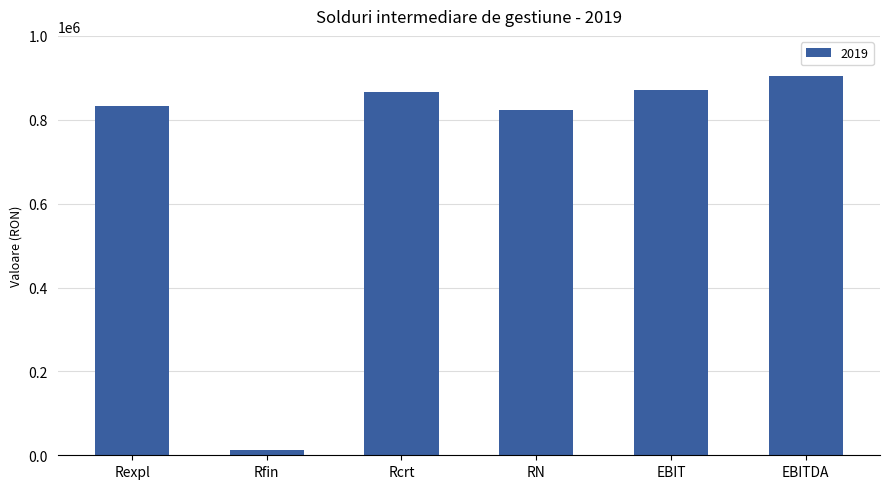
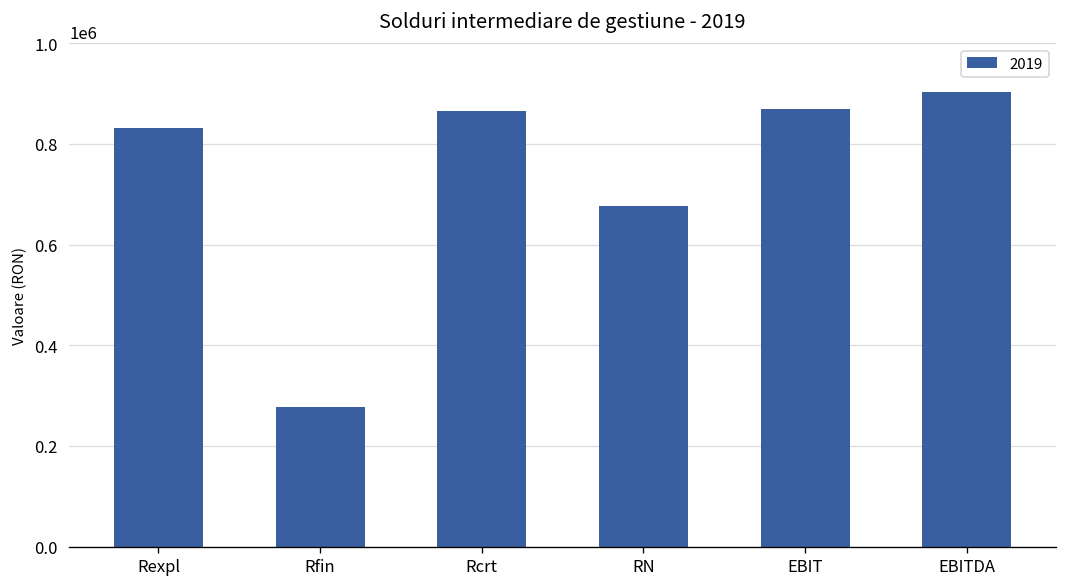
  {
    "Rexpl": 830000,
-   "Rfin": 10000,
+   "Rfin": 280000,
    "Rcrt": 870000,
-   "RN": 820000,
+   "RN": 680000,
    "EBIT": 870000,
    "EBITDA": 900000
  }
